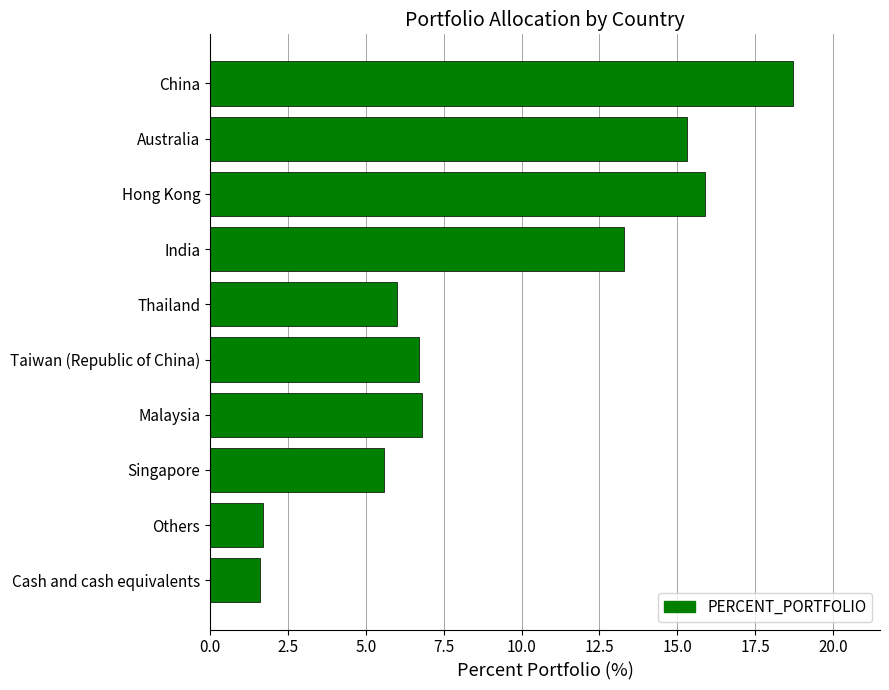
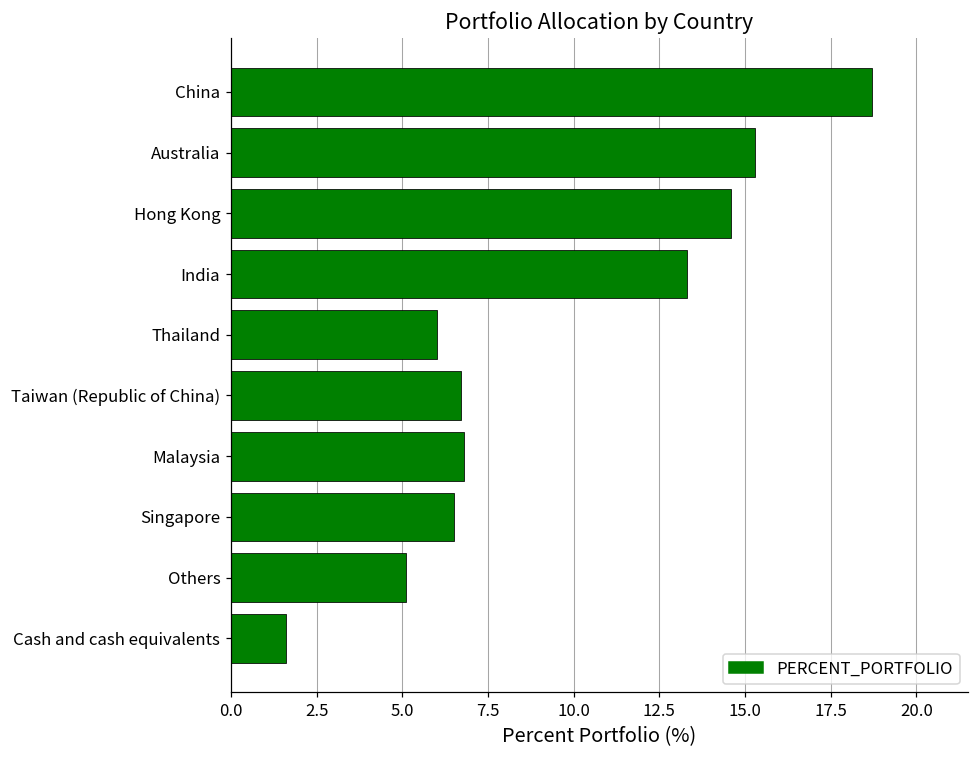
  {
    "China": 18.7,
    "Australia": 15.3,
-   "Hong Kong": 15.9,
+   "Hong Kong": 14.6,
    "India": 13.3,
    "Thailand": 6.0,
    "Taiwan (Republic of China)": 6.7,
    "Malaysia": 6.8,
-   "Singapore": 5.6,
-   "Others": 1.7,
+   "Singapore": 6.5,
+   "Others": 5.1,
    "Cash and cash equivalents": 1.6
  }
